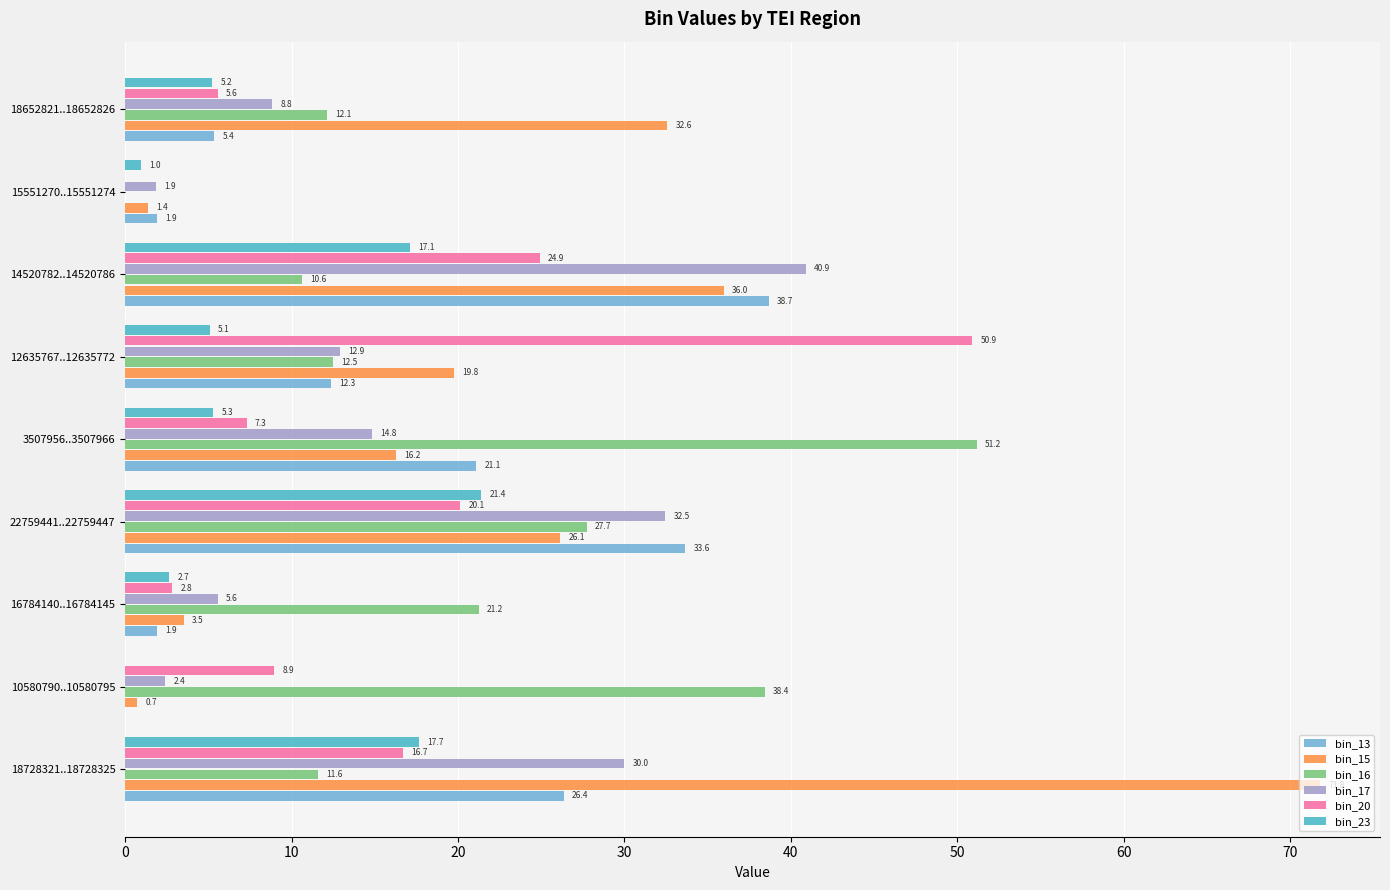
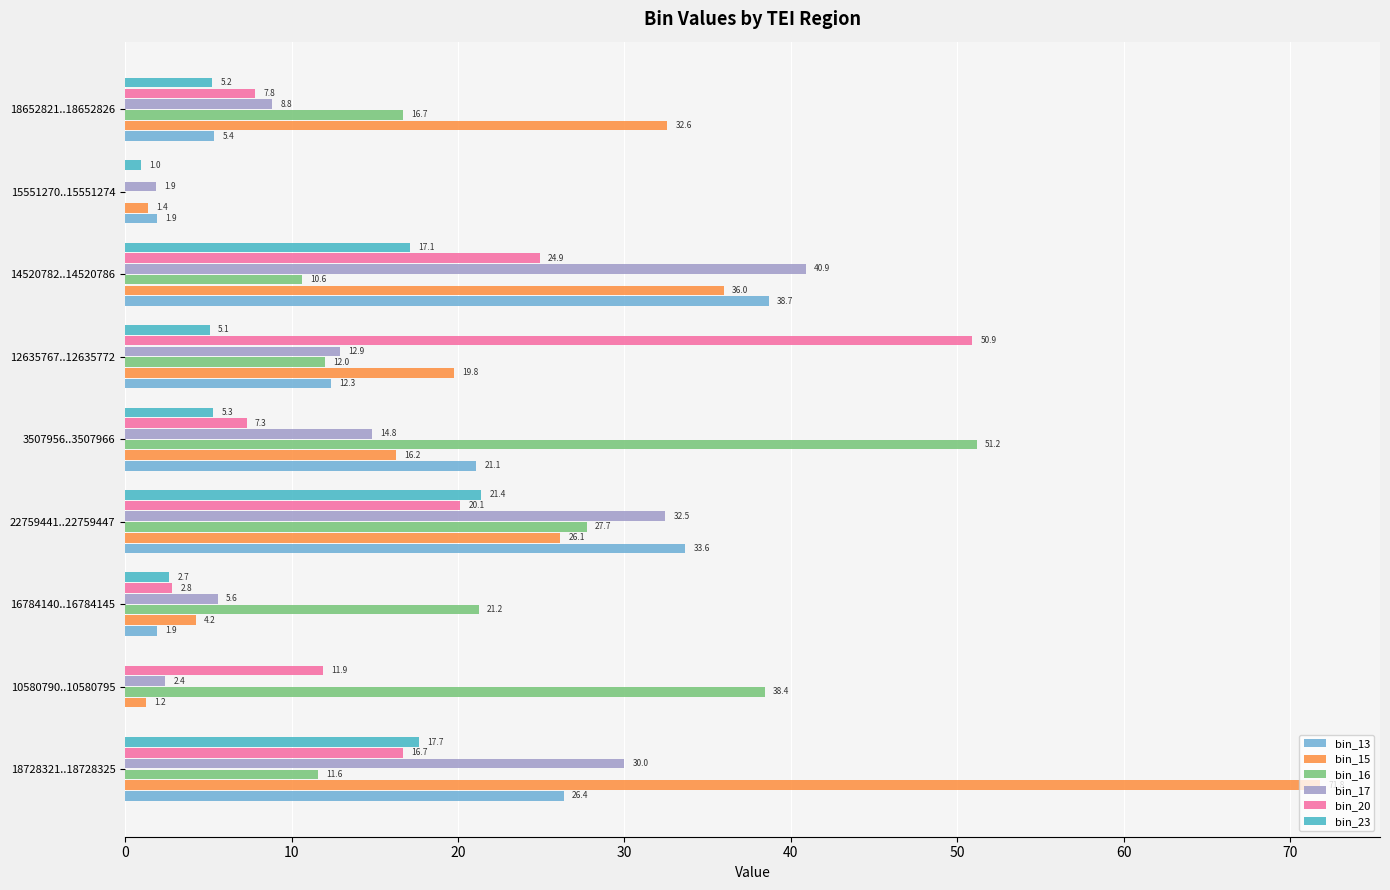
  {
    "bin_15": {
      "18652821..18652826": 32.6,
      "15551270..15551274": 1.4,
      "14520782..14520786": 36.0,
      "12635767..12635772": 19.8,
      "3507956..3507966": 16.2,
      "22759441..22759447": 26.1,
-     "16784140..16784145": 3.5,
-     "10580790..10580795": 0.7
+     "16784140..16784145": 4.2,
+     "10580790..10580795": 1.2
    },
    "bin_16": {
-     "18652821..18652826": 12.1,
+     "18652821..18652826": 16.7,
      "14520782..14520786": 10.6,
-     "12635767..12635772": 12.5,
+     "12635767..12635772": 12.0,
      "3507956..3507966": 51.2,
      "22759441..22759447": 27.7,
      "16784140..16784145": 21.2,
      "10580790..10580795": 38.4,
      "18728321..18728325": 11.6
    },
    "bin_20": {
-     "18652821..18652826": 5.6,
+     "18652821..18652826": 7.8,
      "14520782..14520786": 24.9,
      "12635767..12635772": 50.9,
      "3507956..3507966": 7.3,
      "22759441..22759447": 20.1,
      "16784140..16784145": 2.8,
-     "10580790..10580795": 8.9,
+     "10580790..10580795": 11.9,
      "18728321..18728325": 16.7
    }
  }
